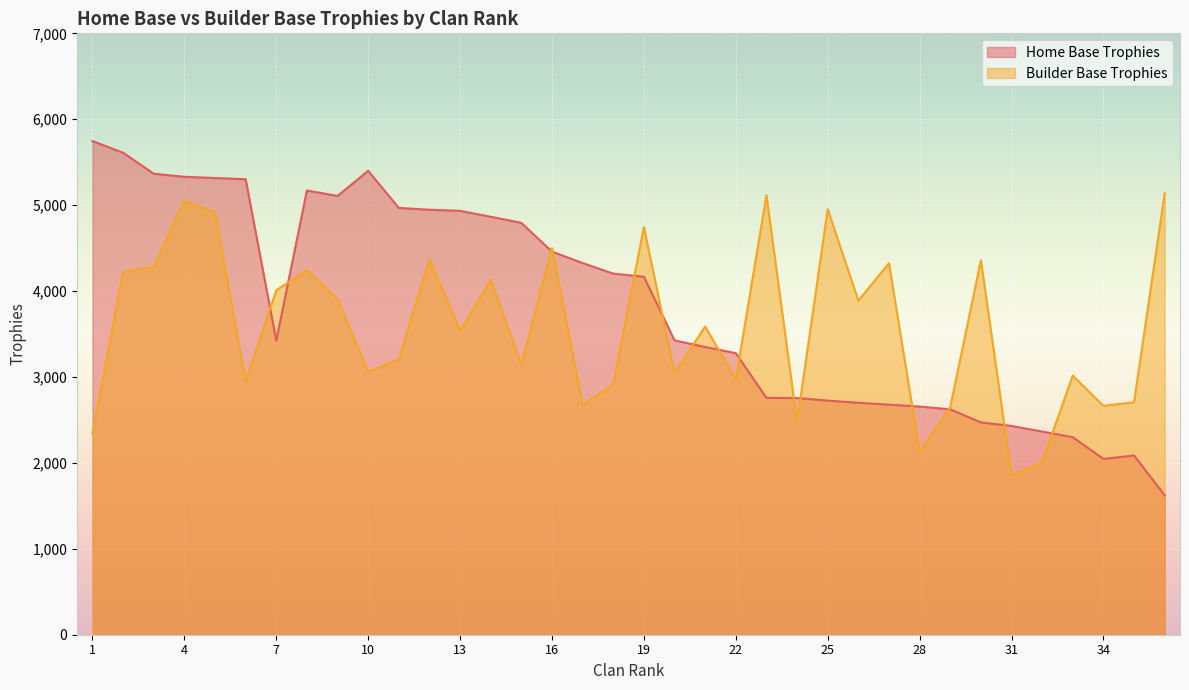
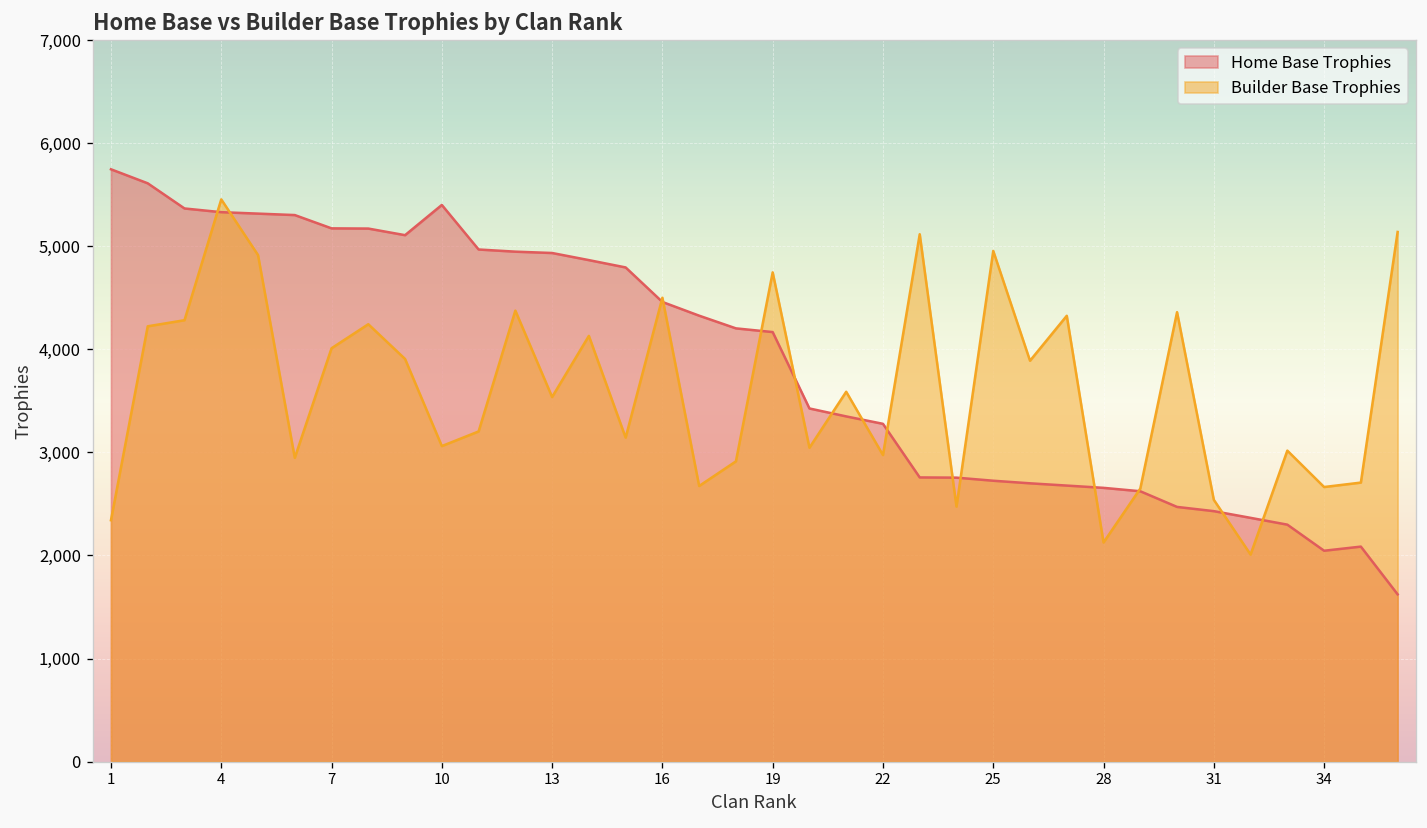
  {
    "Home Base Trophies": {
      "1": "5,700",
      "4": "5,300",
-     "7": "3,400",
+     "7": "5,200",
      "10": "5,400",
      "13": "4,900",
      "16": "4,500",
      "19": "4,200",
      "22": "3,300",
      "25": "2,700",
      "28": "2,700",
      "31": "2,400",
      "34": "2,000"
    },
    "Builder Base Trophies": {
      "1": "2,300",
-     "4": "5,100",
+     "4": "5,500",
      "7": "4,000",
      "10": "3,100",
      "13": "3,500",
      "16": "4,500",
      "19": "4,700",
      "22": "3,000",
      "25": "5,000",
      "28": "2,100",
-     "31": "1,900",
+     "31": "2,500",
      "34": "2,700"
    }
  }
